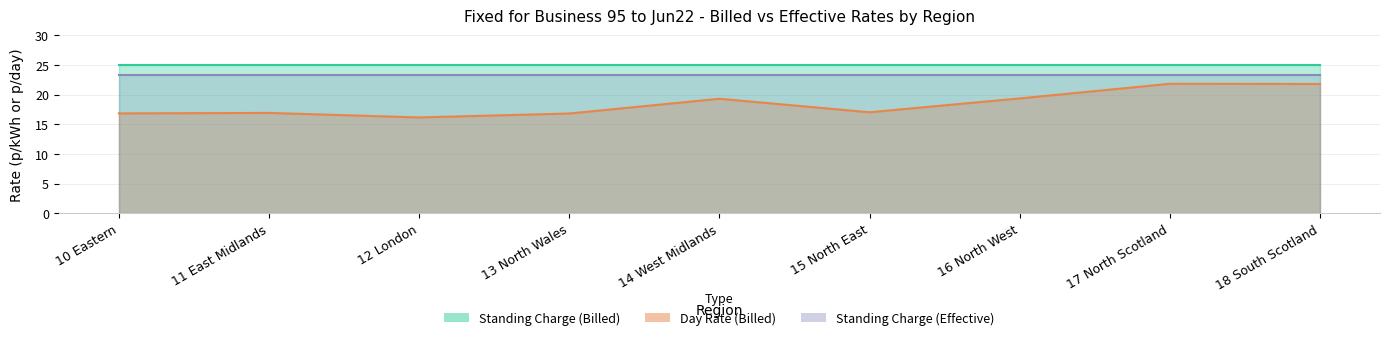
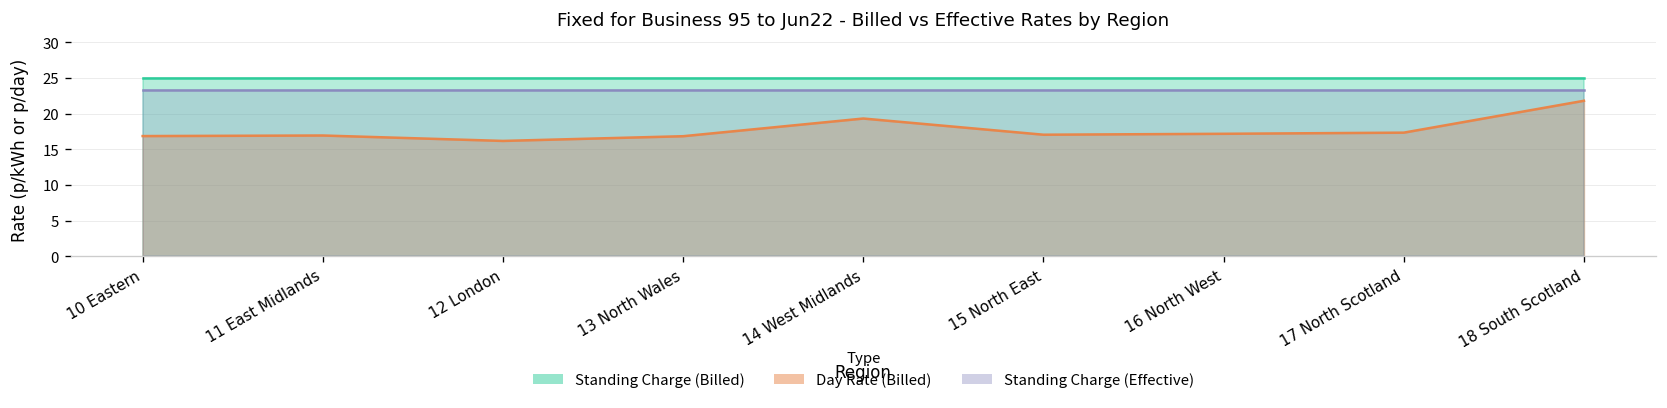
  {
    "Standing Charge (Billed)": {
      "10 Eastern": 25,
      "11 East Midlands": 25,
      "12 London": 25,
      "13 North Wales": 25,
      "14 West Midlands": 25,
      "15 North East": 25,
      "16 North West": 25,
      "17 North Scotland": 25,
      "18 South Scotland": 25
    },
    "Day Rate (Billed)": {
      "10 Eastern": 17,
      "11 East Midlands": 17,
      "12 London": 16,
      "13 North Wales": 17,
      "14 West Midlands": 19,
      "15 North East": 17,
-     "16 North West": 19,
-     "17 North Scotland": 22,
+     "16 North West": 17,
+     "17 North Scotland": 17,
      "18 South Scotland": 22
    },
    "Standing Charge (Effective)": {
      "10 Eastern": 23,
      "11 East Midlands": 23,
      "12 London": 23,
      "13 North Wales": 23,
      "14 West Midlands": 23,
      "15 North East": 23,
      "16 North West": 23,
      "17 North Scotland": 23,
      "18 South Scotland": 23
    }
  }
